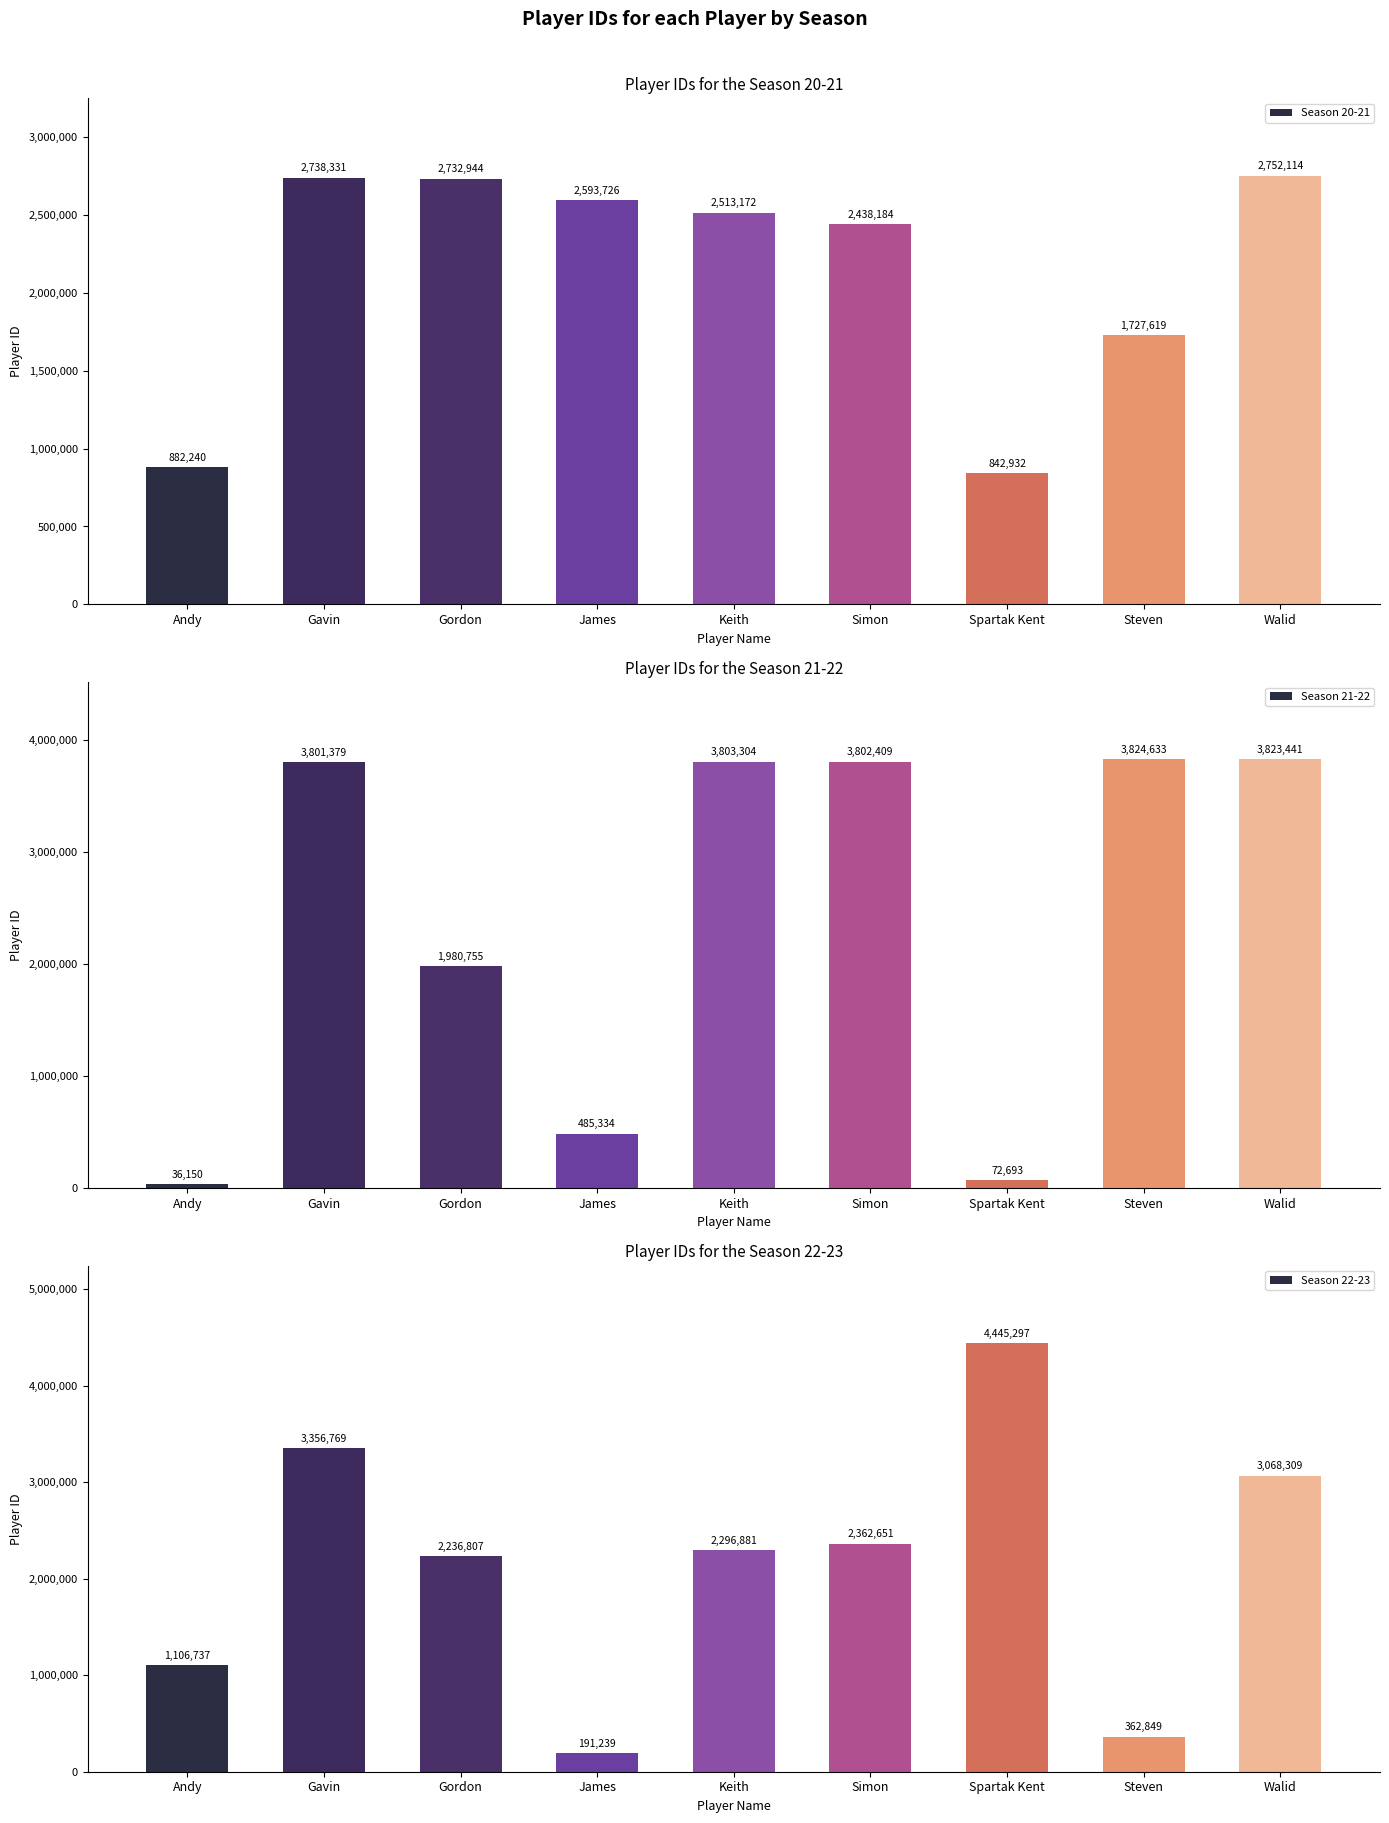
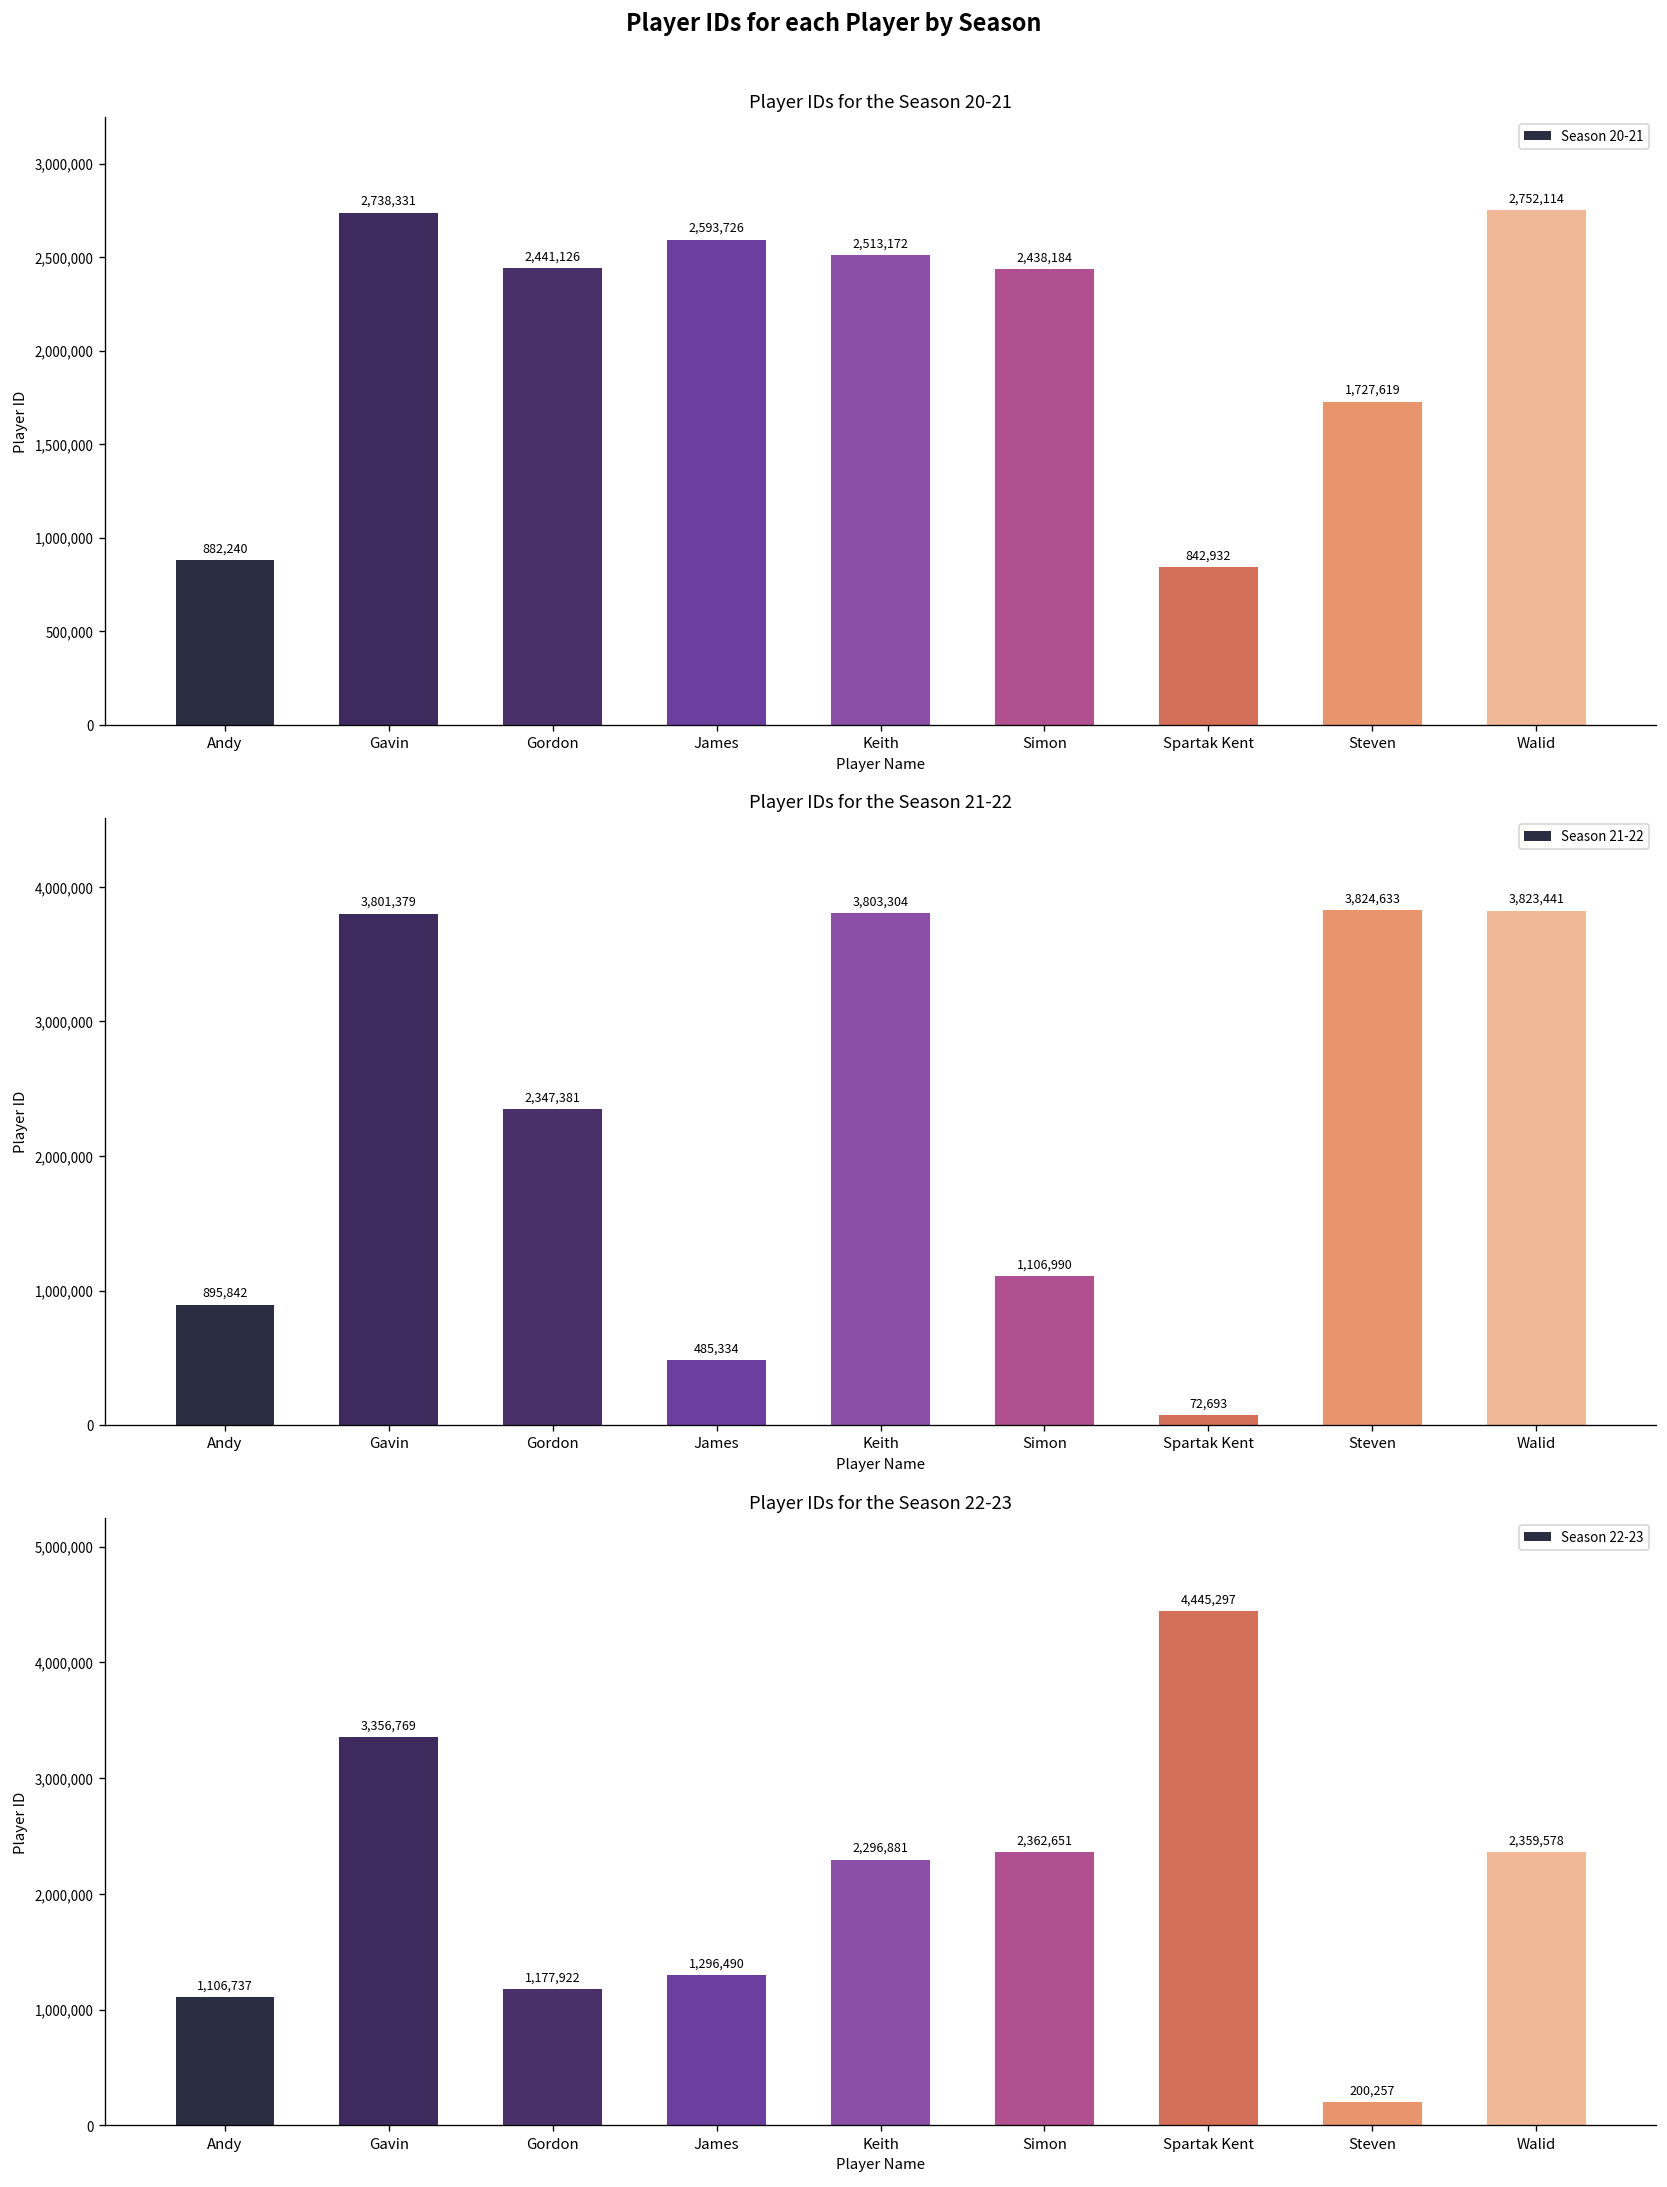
  {
    "Player IDs for the Season 20-21": {
      "Andy": "882,240",
      "Gavin": "2,738,331",
-     "Gordon": "2,732,944",
+     "Gordon": "2,441,126",
      "James": "2,593,726",
      "Keith": "2,513,172",
      "Simon": "2,438,184",
      "Spartak Kent": "842,932",
      "Steven": "1,727,619",
      "Walid": "2,752,114"
    },
    "Player IDs for the Season 21-22": {
-     "Andy": "36,150",
+     "Andy": "895,842",
      "Gavin": "3,801,379",
-     "Gordon": "1,980,755",
+     "Gordon": "2,347,381",
      "James": "485,334",
      "Keith": "3,803,304",
-     "Simon": "3,802,409",
+     "Simon": "1,106,990",
      "Spartak Kent": "72,693",
      "Steven": "3,824,633",
      "Walid": "3,823,441"
    },
    "Player IDs for the Season 22-23": {
      "Andy": "1,106,737",
      "Gavin": "3,356,769",
-     "Gordon": "2,236,807",
-     "James": "191,239",
+     "Gordon": "1,177,922",
+     "James": "1,296,490",
      "Keith": "2,296,881",
      "Simon": "2,362,651",
      "Spartak Kent": "4,445,297",
-     "Steven": "362,849",
-     "Walid": "3,068,309"
+     "Steven": "200,257",
+     "Walid": "2,359,578"
    }
  }
